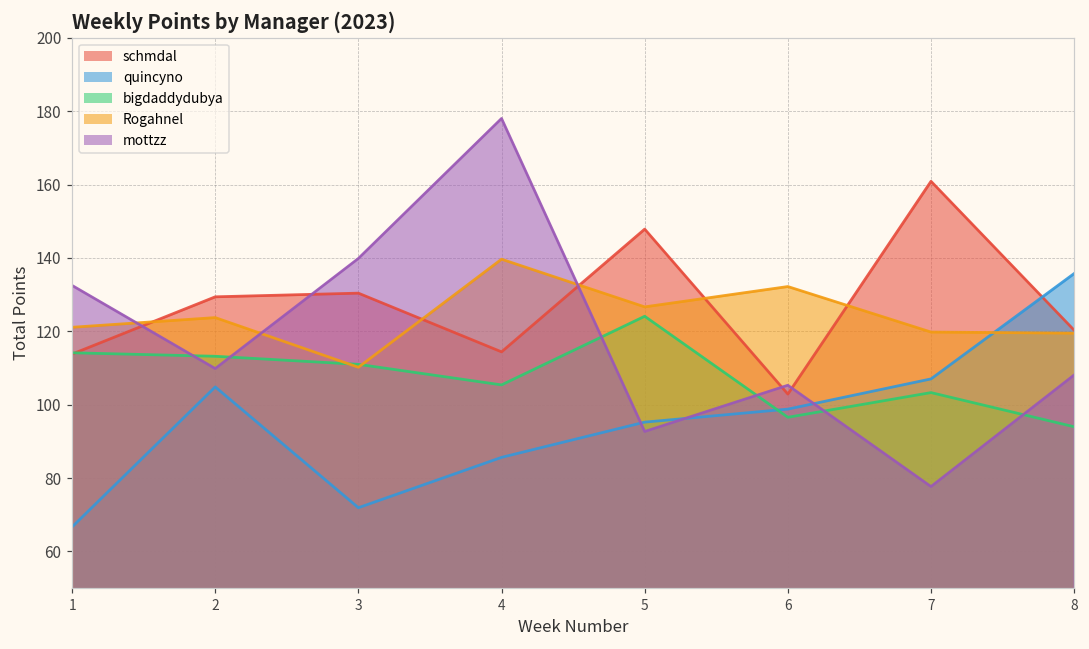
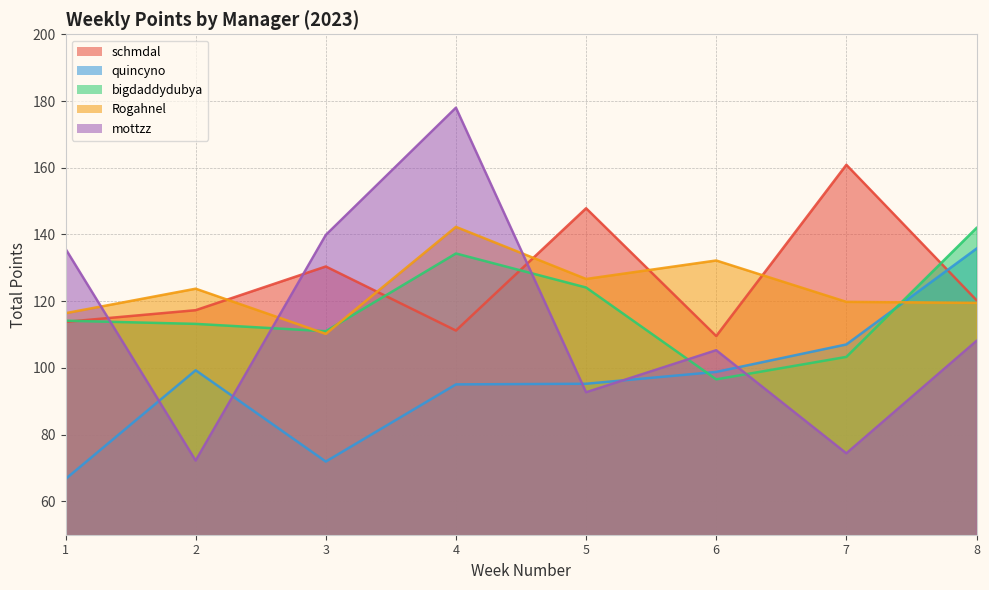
  {
    "schmdal": {
-     "2": 129,
+     "2": 117,
      "3": 130,
-     "4": 114,
+     "4": 111,
      "5": 148,
-     "6": 103,
+     "6": 110,
      "7": 161,
      "8": 120
    },
    "quincyno": {
      "1": 67,
-     "2": 105,
+     "2": 99,
      "3": 72,
-     "4": 86,
+     "4": 95,
      "5": 95,
      "6": 99,
      "7": 107,
      "8": 136
    },
    "bigdaddydubya": {
      "2": 113,
      "3": 111,
-     "4": 105,
+     "4": 134,
      "5": 124,
      "6": 97,
      "7": 103,
-     "8": 94
+     "8": 142
    },
    "Rogahnel": {
-     "1": 121,
+     "1": 116,
      "2": 124,
      "3": 110,
-     "4": 140,
+     "4": 142,
      "5": 127,
      "6": 132,
      "7": 120,
      "8": 120
    },
    "mottzz": {
-     "1": 133,
-     "2": 110,
+     "1": 136,
+     "2": 72,
      "3": 140,
      "4": 178,
      "5": 93,
      "6": 105,
-     "7": 78,
+     "7": 74,
      "8": 108
    }
  }
